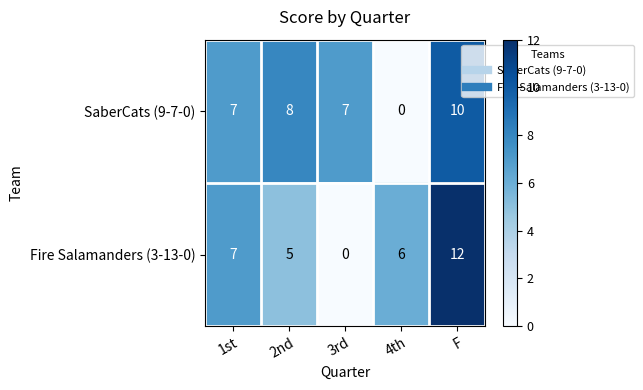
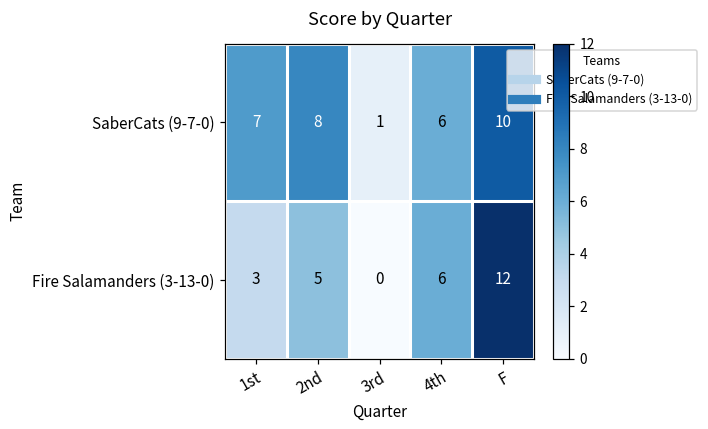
  {
    "SaberCats (9-7-0)": {
      "1st": 7,
      "2nd": 8,
-     "3rd": 7,
-     "4th": 0,
+     "3rd": 1,
+     "4th": 6,
      "F": 10
    },
    "Fire Salamanders (3-13-0)": {
-     "1st": 7,
+     "1st": 3,
      "2nd": 5,
      "3rd": 0,
      "4th": 6,
      "F": 12
    }
  }
